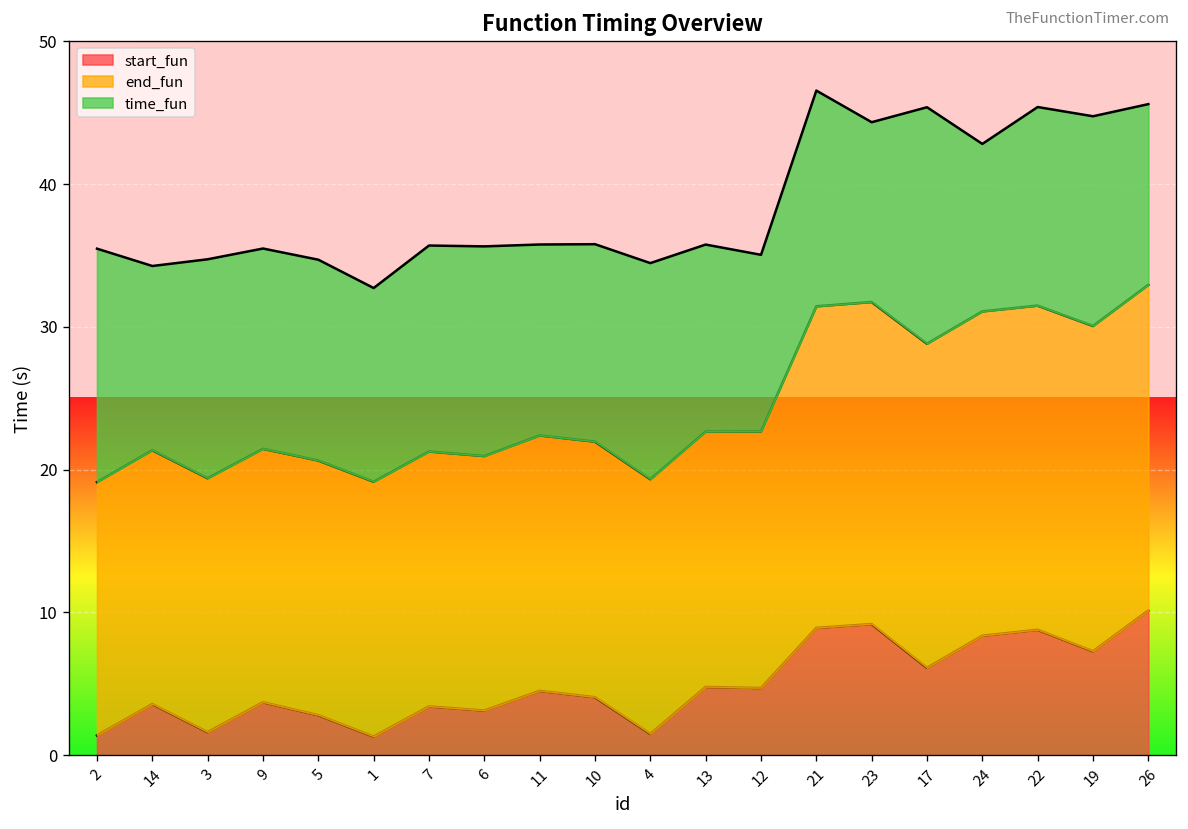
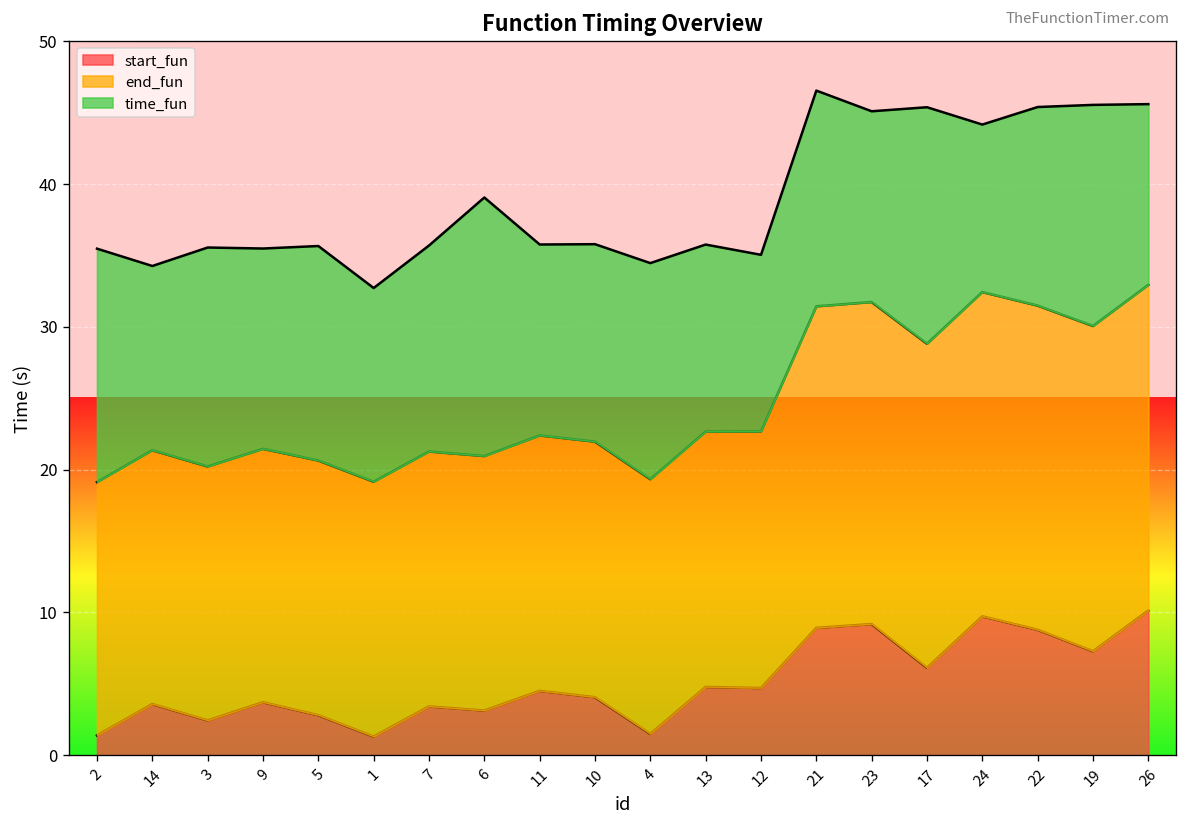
  {
    "start_fun": {
      "2": 1.4,
      "14": 3.6,
-     "3": 1.6,
+     "3": 2.4,
      "9": 3.7,
      "5": 2.8,
      "1": 1.3,
      "7": 3.4,
      "6": 3.1,
      "11": 4.5,
      "10": 4.1,
      "4": 1.5,
      "13": 4.8,
      "12": 4.7,
      "21": 8.9,
      "23": 9.2,
      "17": 6.1,
-     "24": 8.4,
+     "24": 9.7,
      "22": 8.8,
      "19": 7.3,
      "26": 10.1
    },
    "end_fun": {
      "2": 17.7,
      "14": 17.8,
      "3": 17.8,
      "9": 17.7,
      "5": 17.8,
      "1": 17.8,
      "7": 17.8,
      "6": 17.8,
      "11": 17.9,
      "10": 17.9,
      "4": 17.8,
      "13": 17.9,
      "12": 18.0,
      "21": 22.5,
      "23": 22.5,
      "17": 22.7,
      "24": 22.7,
      "22": 22.7,
      "19": 22.8,
      "26": 22.8
    },
    "time_fun": {
      "2": 16.3,
      "14": 12.9,
      "3": 15.3,
      "9": 14.0,
-     "5": 14.1,
+     "5": 15.0,
      "1": 13.6,
      "7": 14.4,
-     "6": 14.7,
+     "6": 18.1,
      "11": 13.4,
      "10": 13.8,
      "4": 15.1,
      "13": 13.1,
      "12": 12.4,
      "21": 15.1,
-     "23": 12.6,
+     "23": 13.4,
      "17": 16.6,
      "24": 11.7,
      "22": 13.9,
-     "19": 14.7,
+     "19": 15.5,
      "26": 12.6
    }
  }
